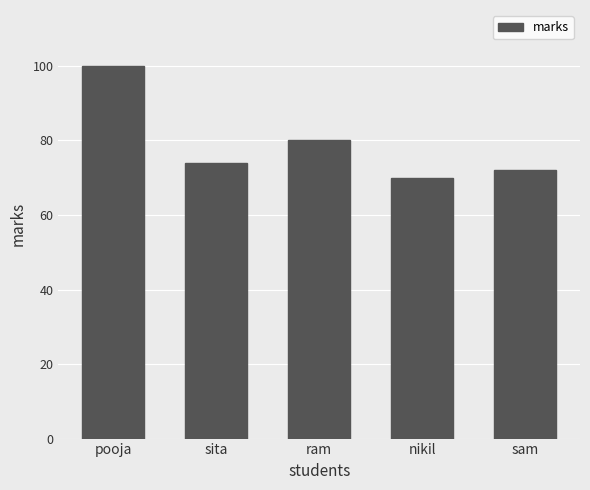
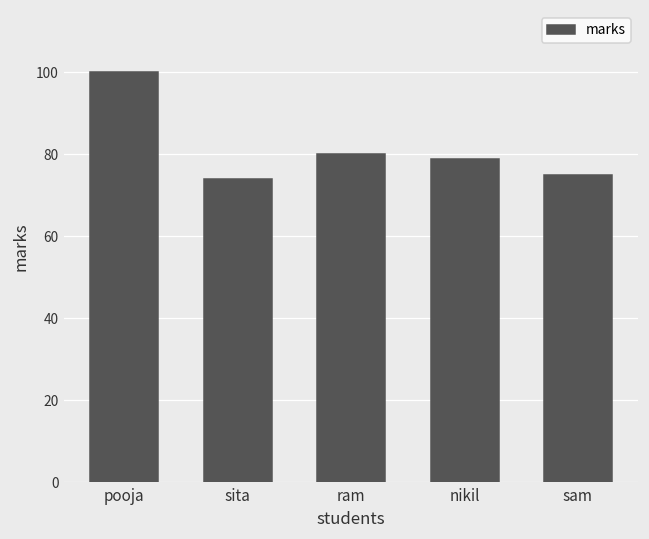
  {
    "pooja": 100,
    "sita": 74,
    "ram": 80,
-   "nikil": 70,
-   "sam": 72
+   "nikil": 79,
+   "sam": 75
  }
